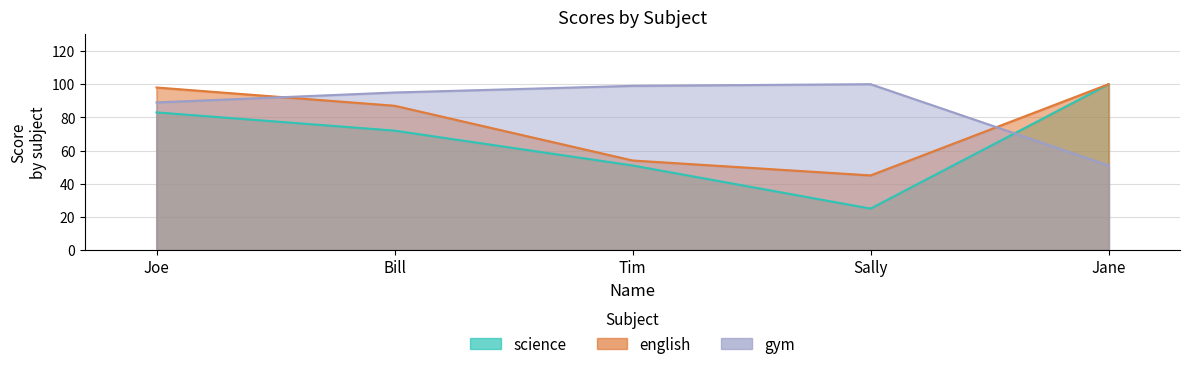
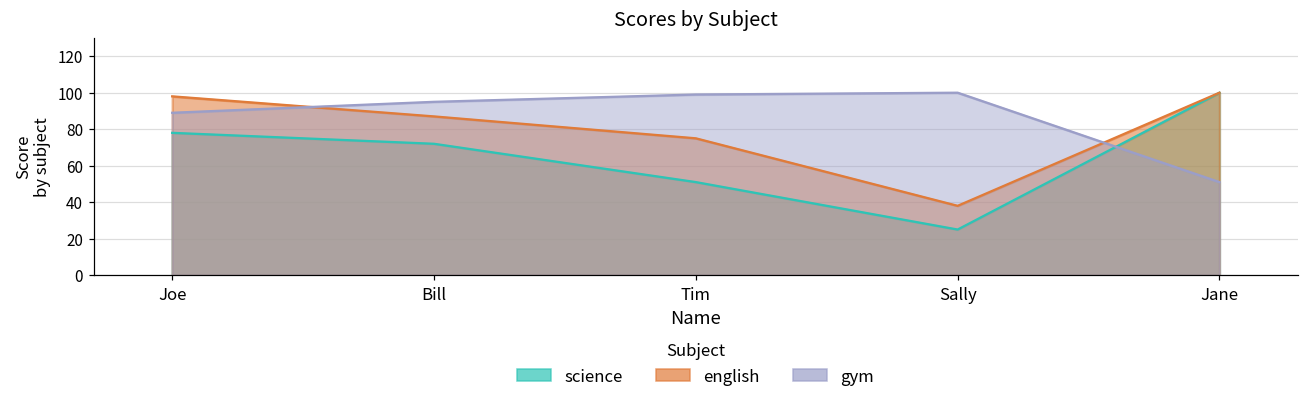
  {
    "science": {
-     "Joe": 83,
+     "Joe": 78,
      "Bill": 72,
      "Tim": 51,
      "Sally": 25
    },
    "english": {
      "Joe": 98,
      "Bill": 87,
-     "Tim": 54,
-     "Sally": 45
+     "Tim": 75,
+     "Sally": 38
    },
    "gym": {
      "Joe": 89,
      "Bill": 95,
      "Tim": 99,
      "Sally": 100,
      "Jane": 51
    }
  }
